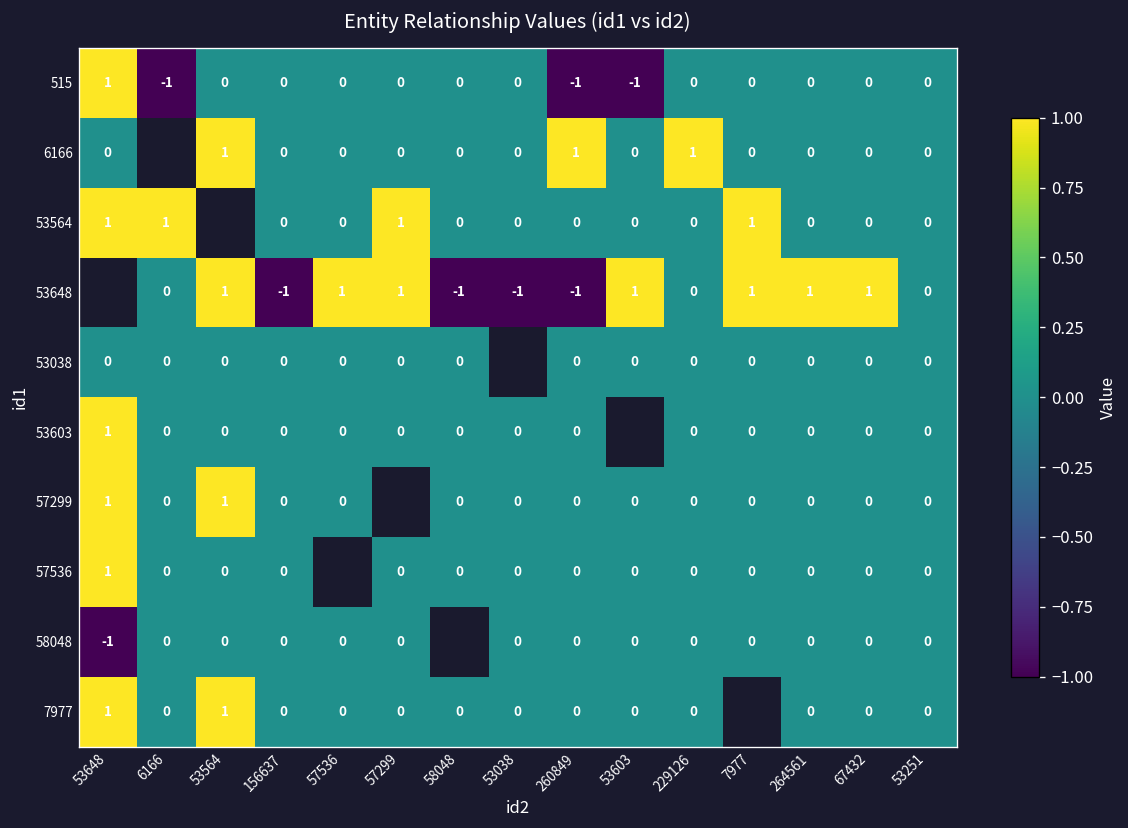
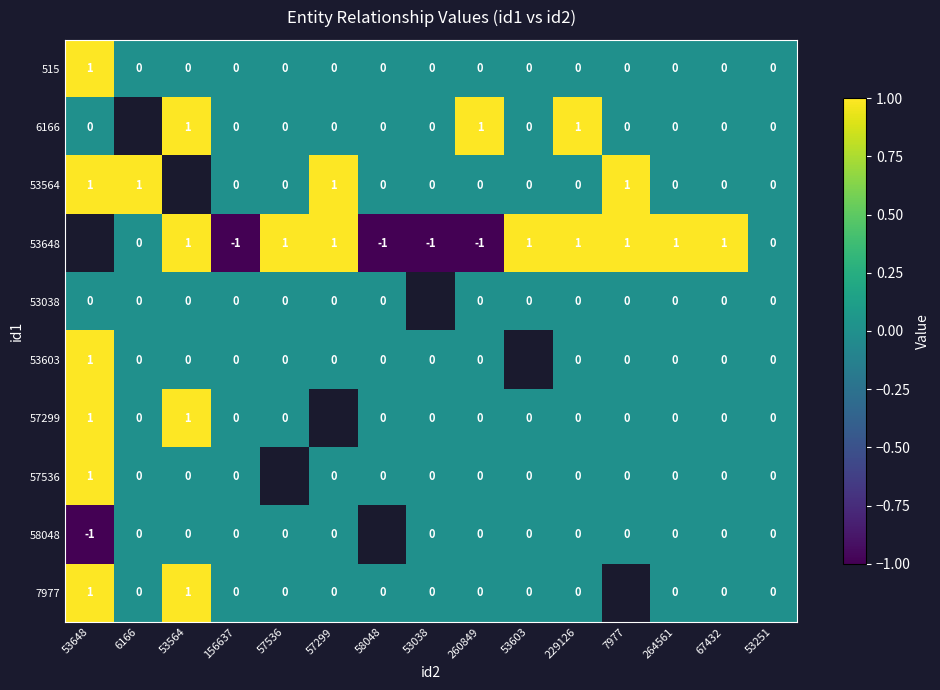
  {
    "515": {
      "53648": 1,
-     "6166": -1,
+     "6166": 0,
      "53564": 0,
      "156637": 0,
      "57536": 0,
      "57299": 0,
      "58048": 0,
      "53038": 0,
-     "260849": -1,
-     "53603": -1,
+     "260849": 0,
+     "53603": 0,
      "229126": 0,
      "7977": 0,
      "264561": 0,
      "67432": 0,
      "53251": 0
    },
    "6166": {
      "53648": 0,
      "53564": 1,
      "156637": 0,
      "57536": 0,
      "57299": 0,
      "58048": 0,
      "53038": 0,
      "260849": 1,
      "53603": 0,
      "229126": 1,
      "7977": 0,
      "264561": 0,
      "67432": 0,
      "53251": 0
    },
    "53564": {
      "53648": 1,
      "6166": 1,
      "156637": 0,
      "57536": 0,
      "57299": 1,
      "58048": 0,
      "53038": 0,
      "260849": 0,
      "53603": 0,
      "229126": 0,
      "7977": 1,
      "264561": 0,
      "67432": 0,
      "53251": 0
    },
    "53648": {
      "6166": 0,
      "53564": 1,
      "156637": -1,
      "57536": 1,
      "57299": 1,
      "58048": -1,
      "53038": -1,
      "260849": -1,
      "53603": 1,
-     "229126": 0,
+     "229126": 1,
      "7977": 1,
      "264561": 1,
      "67432": 1,
      "53251": 0
    },
    "53038": {
      "53648": 0,
      "6166": 0,
      "53564": 0,
      "156637": 0,
      "57536": 0,
      "57299": 0,
      "58048": 0,
      "260849": 0,
      "53603": 0,
      "229126": 0,
      "7977": 0,
      "264561": 0,
      "67432": 0,
      "53251": 0
    },
    "53603": {
      "53648": 1,
      "6166": 0,
      "53564": 0,
      "156637": 0,
      "57536": 0,
      "57299": 0,
      "58048": 0,
      "53038": 0,
      "260849": 0,
      "229126": 0,
      "7977": 0,
      "264561": 0,
      "67432": 0,
      "53251": 0
    },
    "57299": {
      "53648": 1,
      "6166": 0,
      "53564": 1,
      "156637": 0,
      "57536": 0,
      "58048": 0,
      "53038": 0,
      "260849": 0,
      "53603": 0,
      "229126": 0,
      "7977": 0,
      "264561": 0,
      "67432": 0,
      "53251": 0
    },
    "57536": {
      "53648": 1,
      "6166": 0,
      "53564": 0,
      "156637": 0,
      "57299": 0,
      "58048": 0,
      "53038": 0,
      "260849": 0,
      "53603": 0,
      "229126": 0,
      "7977": 0,
      "264561": 0,
      "67432": 0,
      "53251": 0
    },
    "58048": {
      "53648": -1,
      "6166": 0,
      "53564": 0,
      "156637": 0,
      "57536": 0,
      "57299": 0,
      "53038": 0,
      "260849": 0,
      "53603": 0,
      "229126": 0,
      "7977": 0,
      "264561": 0,
      "67432": 0,
      "53251": 0
    },
    "7977": {
      "53648": 1,
      "6166": 0,
      "53564": 1,
      "156637": 0,
      "57536": 0,
      "57299": 0,
      "58048": 0,
      "53038": 0,
      "260849": 0,
      "53603": 0,
      "229126": 0,
      "264561": 0,
      "67432": 0,
      "53251": 0
    }
  }
